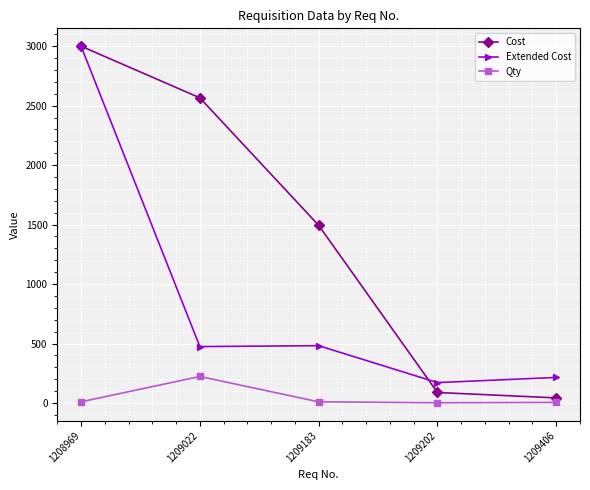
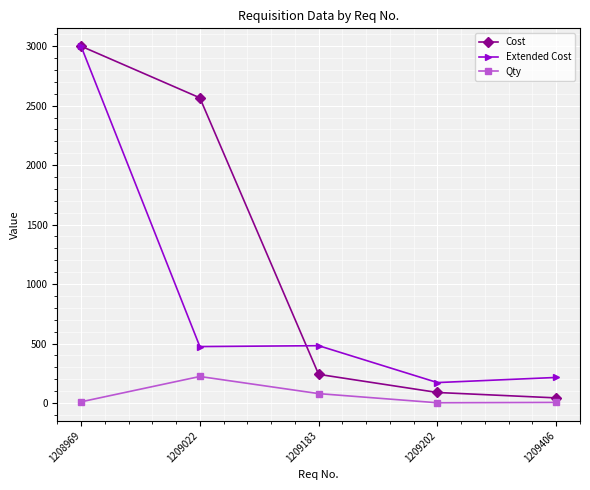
  {
    "Cost": {
      "1209022": 2570,
-     "1209183": 1490,
+     "1209183": 240,
      "1209202": 90,
      "1209406": 40
    },
    "Extended Cost": {
      "1209022": 470,
      "1209183": 480,
      "1209202": 170,
      "1209406": 220
    },
    "Qty": {
      "1208969": 10,
      "1209022": 220,
-     "1209183": 10,
+     "1209183": 80,
      "1209202": 0,
      "1209406": 10
    }
  }
